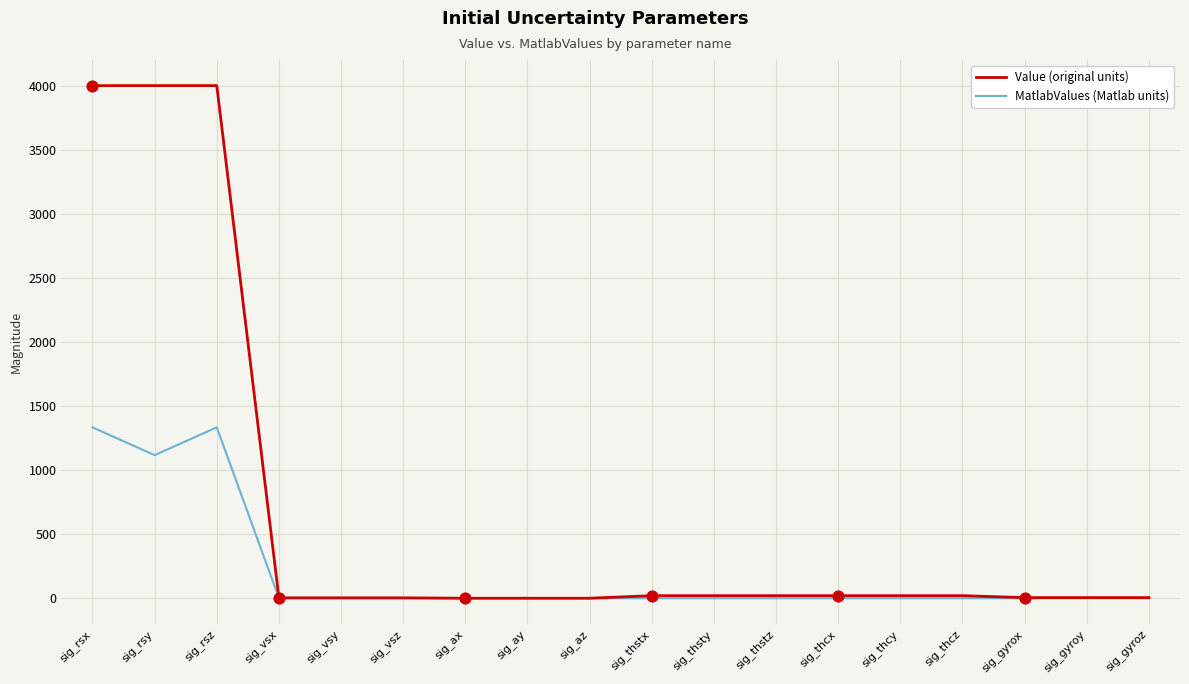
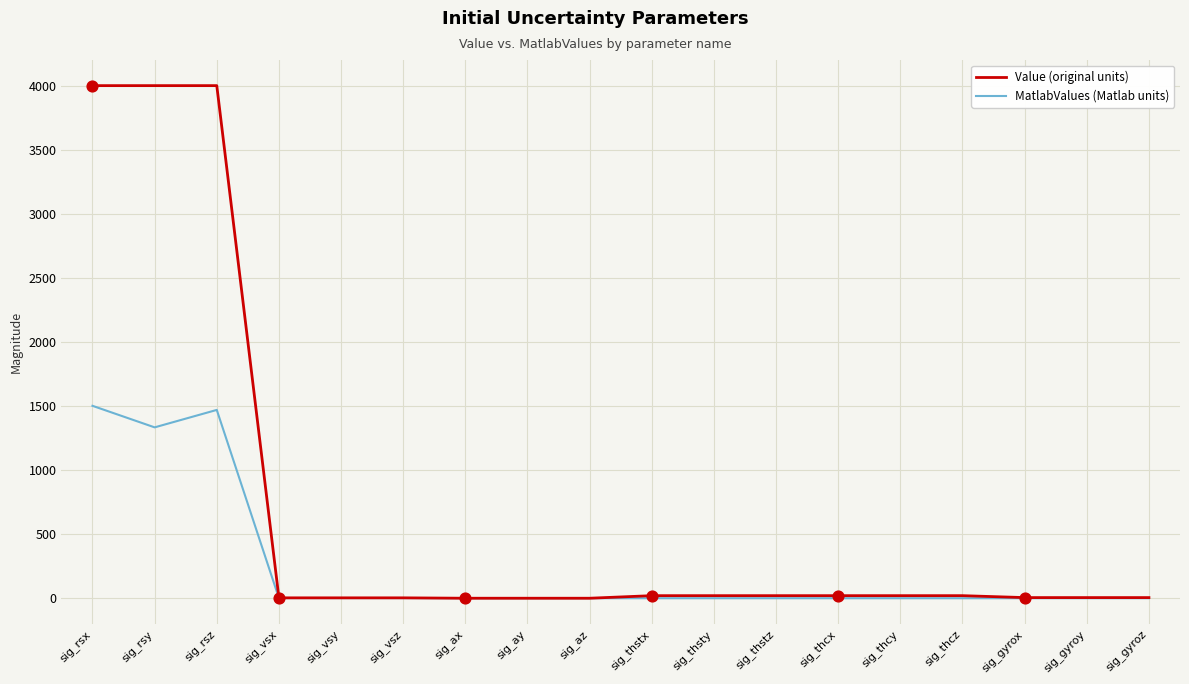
  {
    "MatlabValues (Matlab units)": {
-     "sig_rsx": 1330,
-     "sig_rsy": 1120,
-     "sig_rsz": 1330
+     "sig_rsx": 1500,
+     "sig_rsy": 1330,
+     "sig_rsz": 1470
    }
  }
